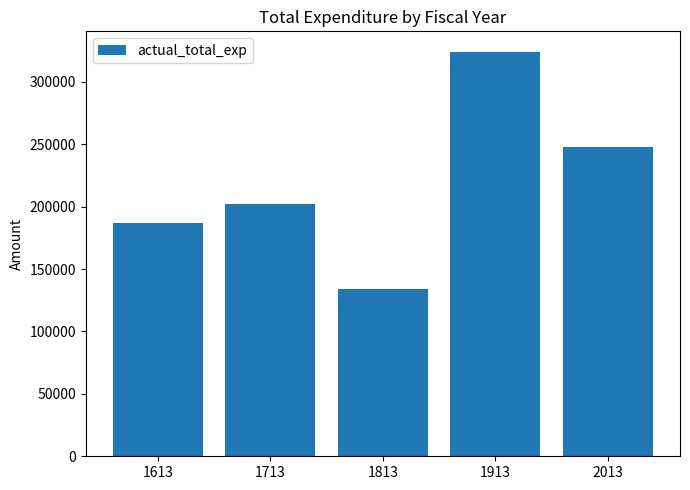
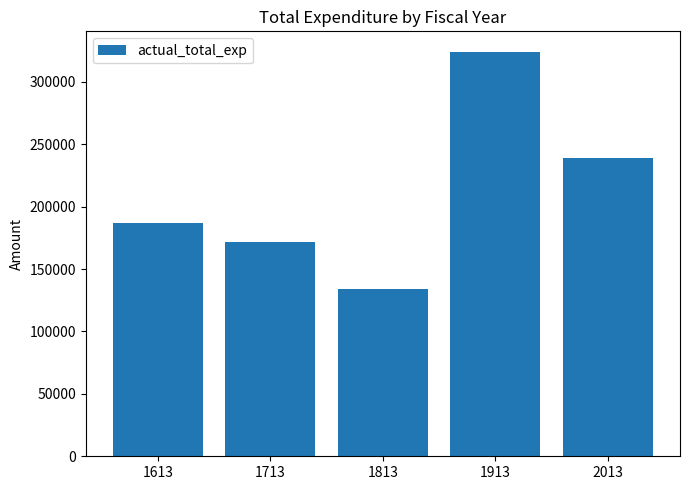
  {
    "1613": 186000,
-   "1713": 202000,
+   "1713": 172000,
    "1813": 134000,
    "1913": 324000,
-   "2013": 248000
+   "2013": 239000
  }
